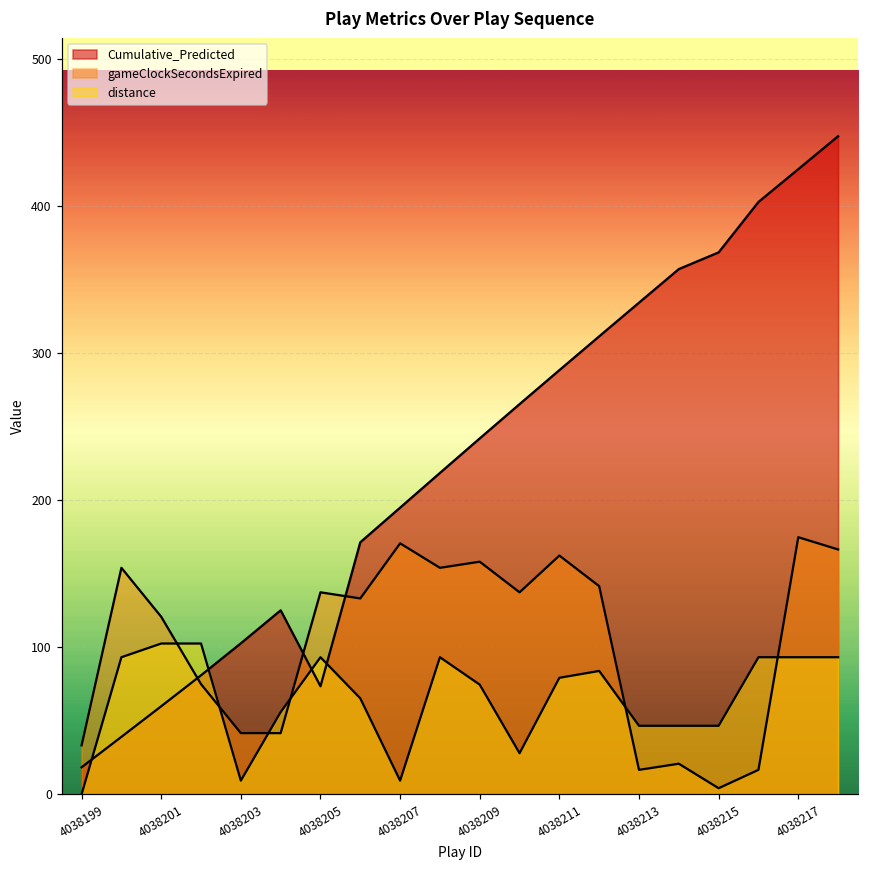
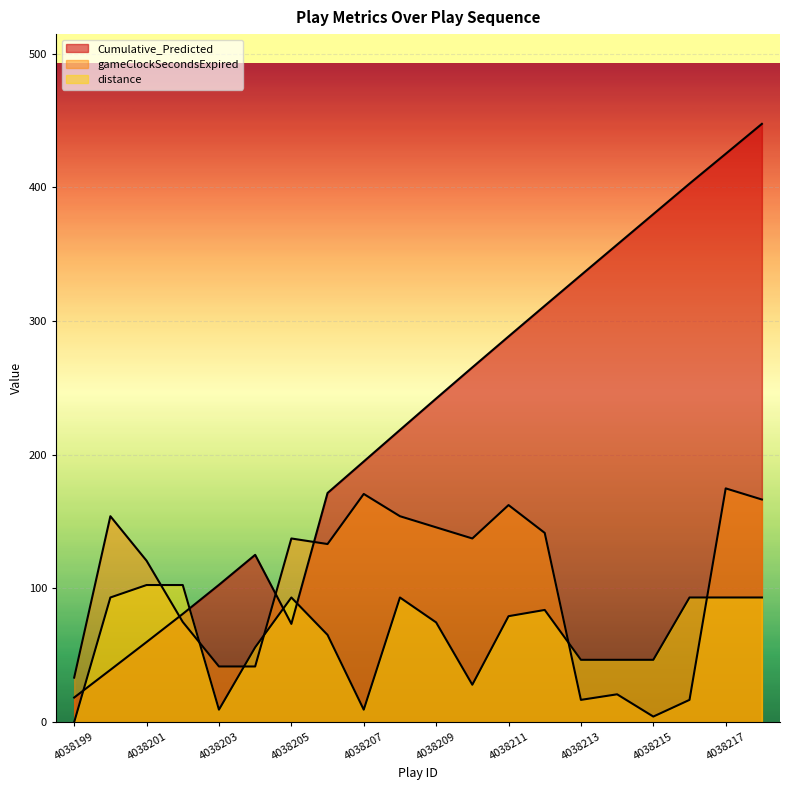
  {
    "Cumulative_Predicted": {
      "4038199": 18,
      "4038201": 60,
      "4038203": 103,
      "4038205": 73,
      "4038207": 195,
      "4038209": 242,
      "4038211": 288,
      "4038213": 334,
-     "4038215": 368,
+     "4038215": 380,
      "4038217": 425
    },
    "gameClockSecondsExpired": {
      "4038199": 33,
      "4038201": 121,
      "4038203": 42,
      "4038205": 137,
      "4038207": 171,
-     "4038209": 158,
+     "4038209": 146,
      "4038211": 162,
      "4038213": 17,
      "4038215": 4,
      "4038217": 175
    },
    "distance": {
      "4038199": 0,
      "4038201": 103,
      "4038203": 9,
      "4038205": 93,
      "4038207": 9,
      "4038209": 75,
      "4038211": 79,
      "4038213": 47,
      "4038215": 47,
      "4038217": 93
    }
  }
